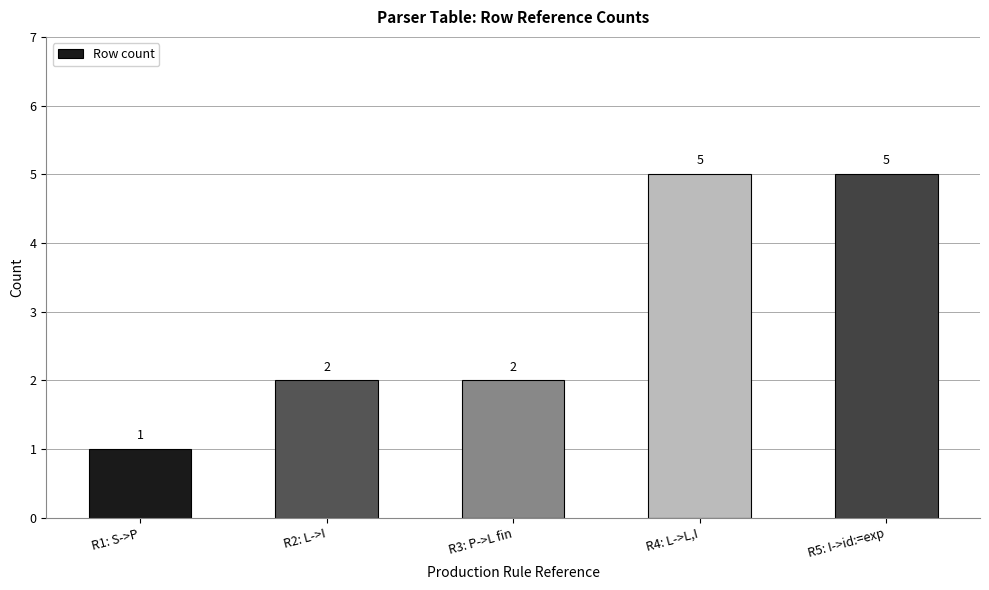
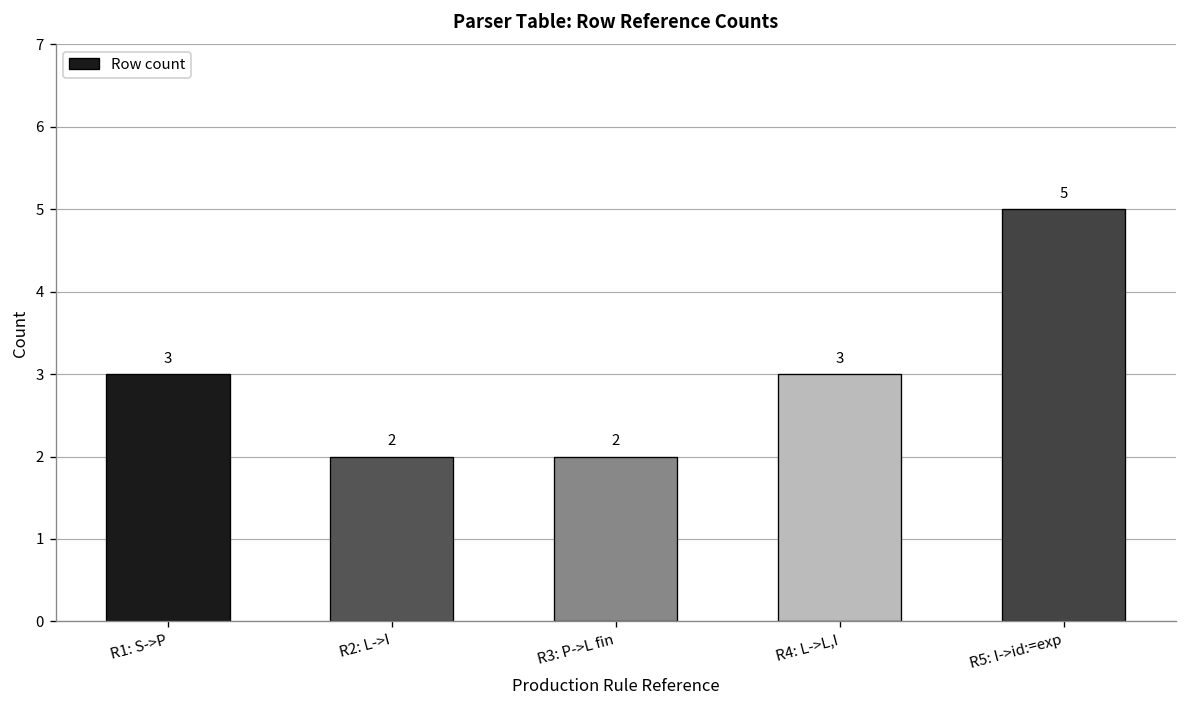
  {
-   "R1: S->P": 1,
+   "R1: S->P": 3,
    "R2: L->I": 2,
    "R3: P->L fin": 2,
-   "R4: L->L,I": 5,
+   "R4: L->L,I": 3,
    "R5: I->id:=exp": 5
  }
